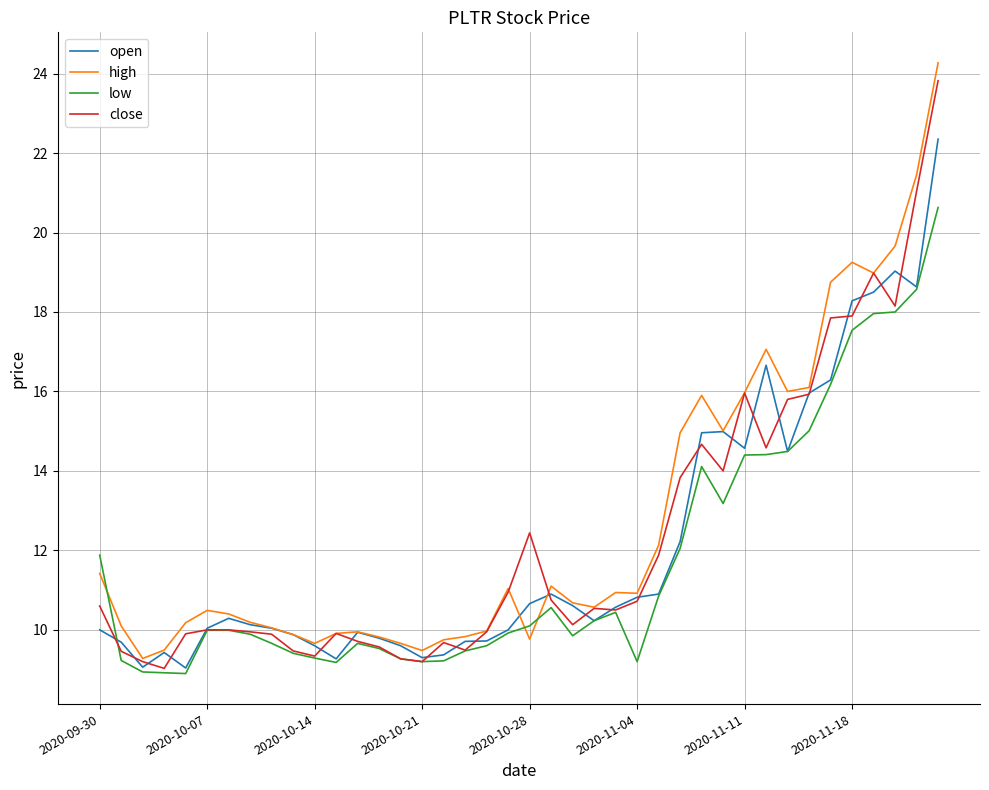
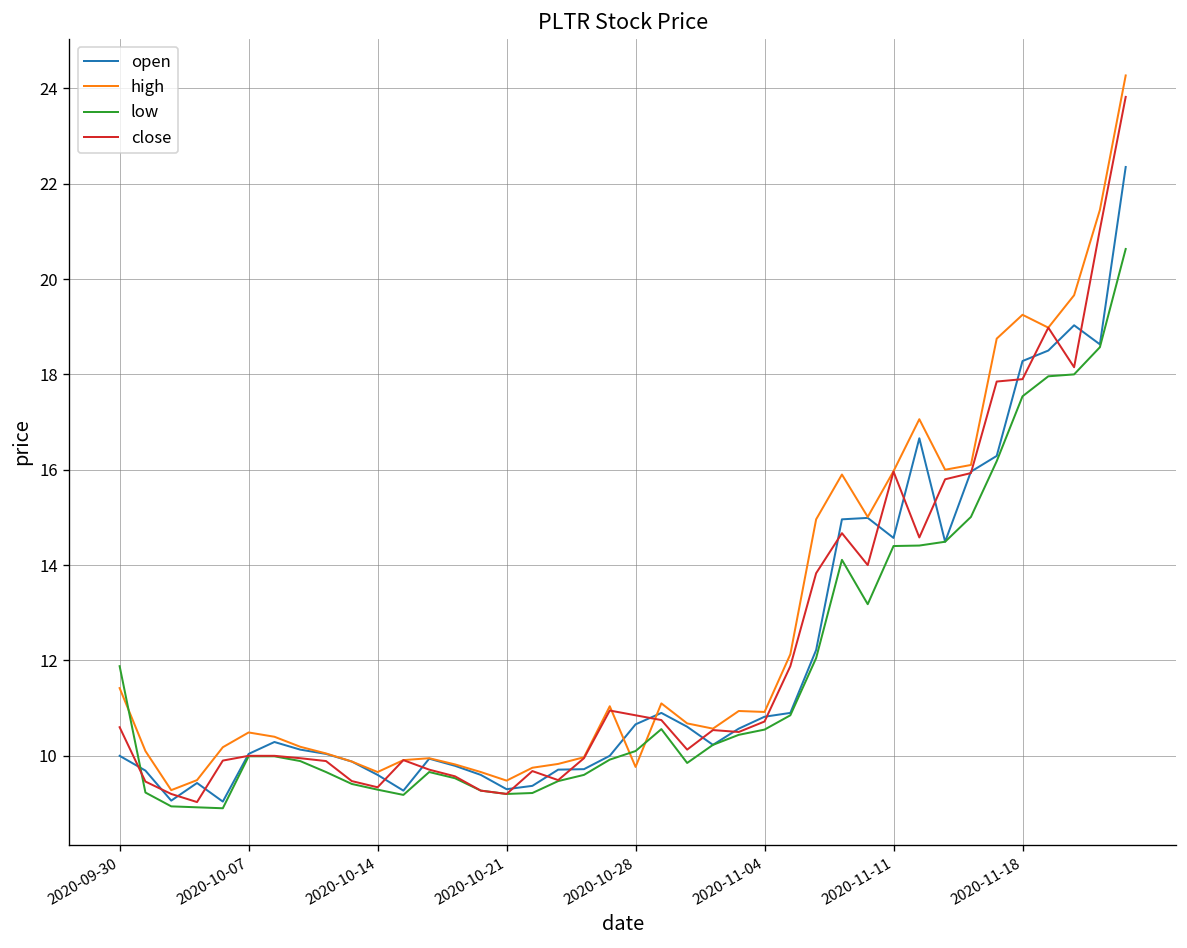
  {
    "open": {
      "2020-09-30": 10.0,
      "2020-10-21": 9.3,
      "2020-10-28": 10.7,
      "2020-11-04": 10.8,
      "2020-11-11": 14.6,
      "2020-11-18": 18.3
    },
    "high": {
      "2020-09-30": 11.4,
      "2020-10-07": 10.5,
      "2020-10-21": 9.5,
      "2020-10-28": 9.8,
      "2020-11-04": 10.9,
      "2020-11-18": 19.3
    },
    "low": {
      "2020-09-30": 11.9,
      "2020-10-28": 10.1,
-     "2020-11-04": 9.2,
+     "2020-11-04": 10.6,
      "2020-11-11": 14.4,
      "2020-11-18": 17.5
    },
    "close": {
      "2020-09-30": 10.6,
-     "2020-10-28": 12.4,
+     "2020-10-28": 10.9,
      "2020-11-04": 10.7,
      "2020-11-18": 17.9
    }
  }
